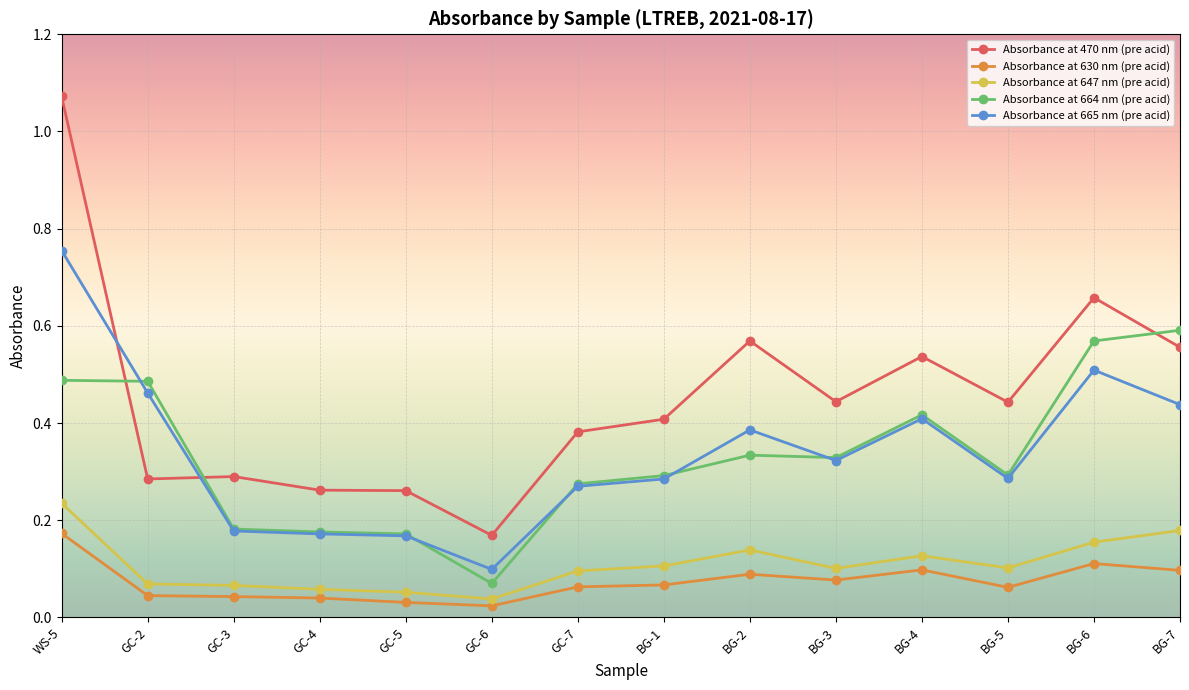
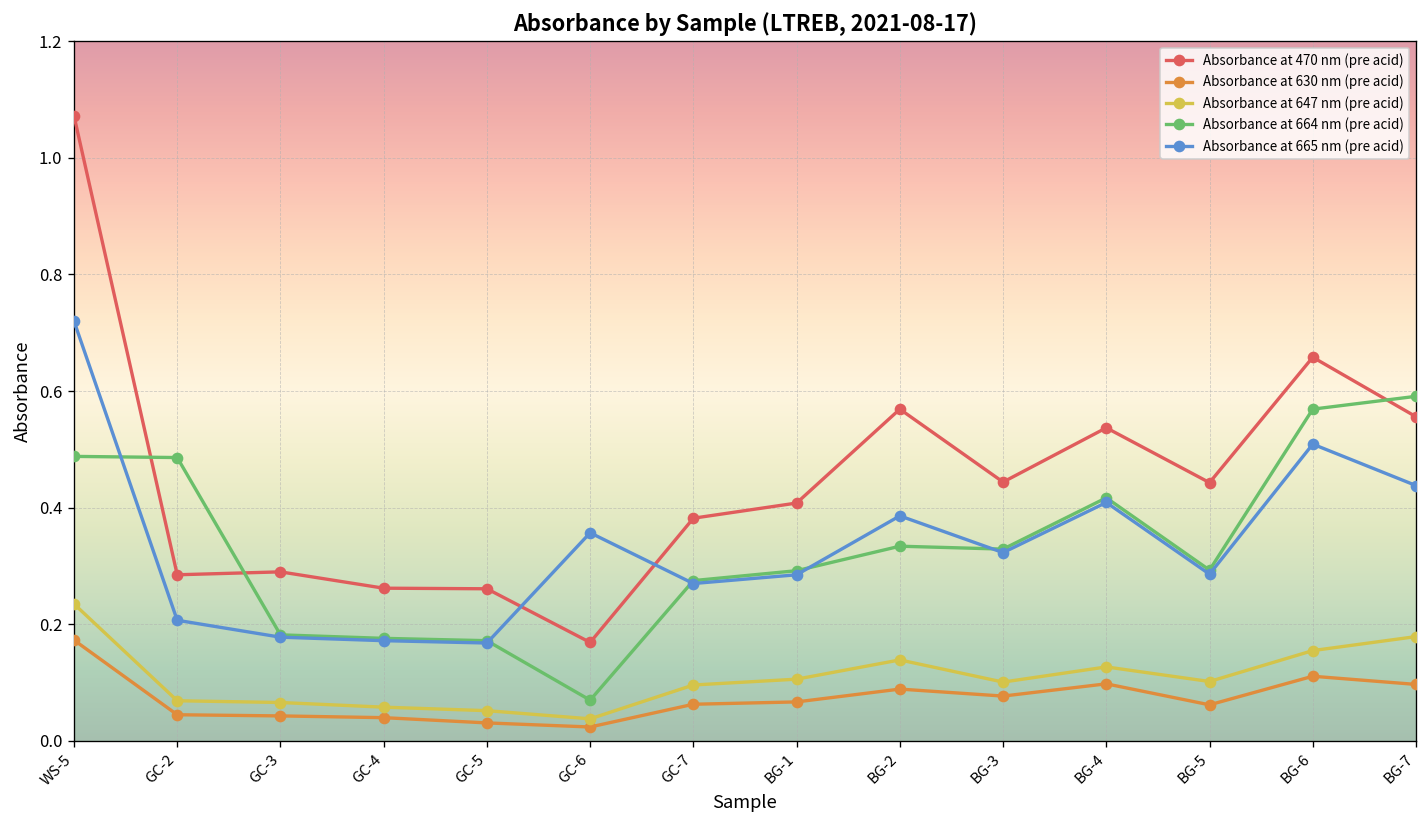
  {
    "Absorbance at 664 nm (pre acid)": {
      "WS-5": 0.49,
      "GC-2": 0.49,
      "GC-6": 0.07,
      "BG-1": 0.29,
      "BG-2": 0.33,
      "BG-3": 0.33,
      "BG-4": 0.42,
      "BG-5": 0.29,
      "BG-6": 0.57,
      "BG-7": 0.59
    },
    "Absorbance at 665 nm (pre acid)": {
-     "WS-5": 0.76,
-     "GC-2": 0.46,
-     "GC-6": 0.10,
+     "WS-5": 0.72,
+     "GC-2": 0.21,
+     "GC-6": 0.36,
      "BG-1": 0.29,
      "BG-2": 0.39,
      "BG-3": 0.32,
      "BG-4": 0.41,
      "BG-5": 0.29,
      "BG-6": 0.51,
      "BG-7": 0.44
    }
  }
